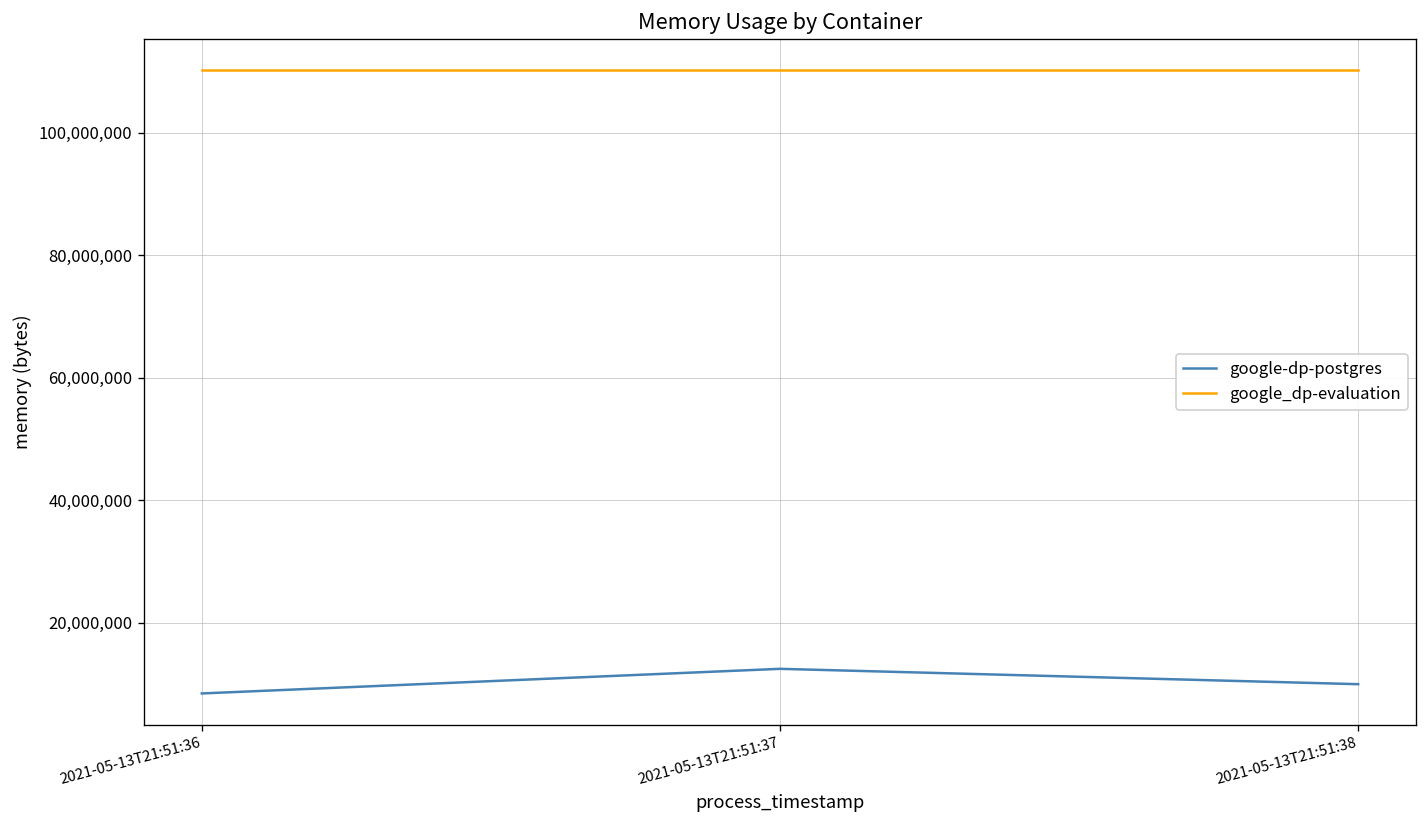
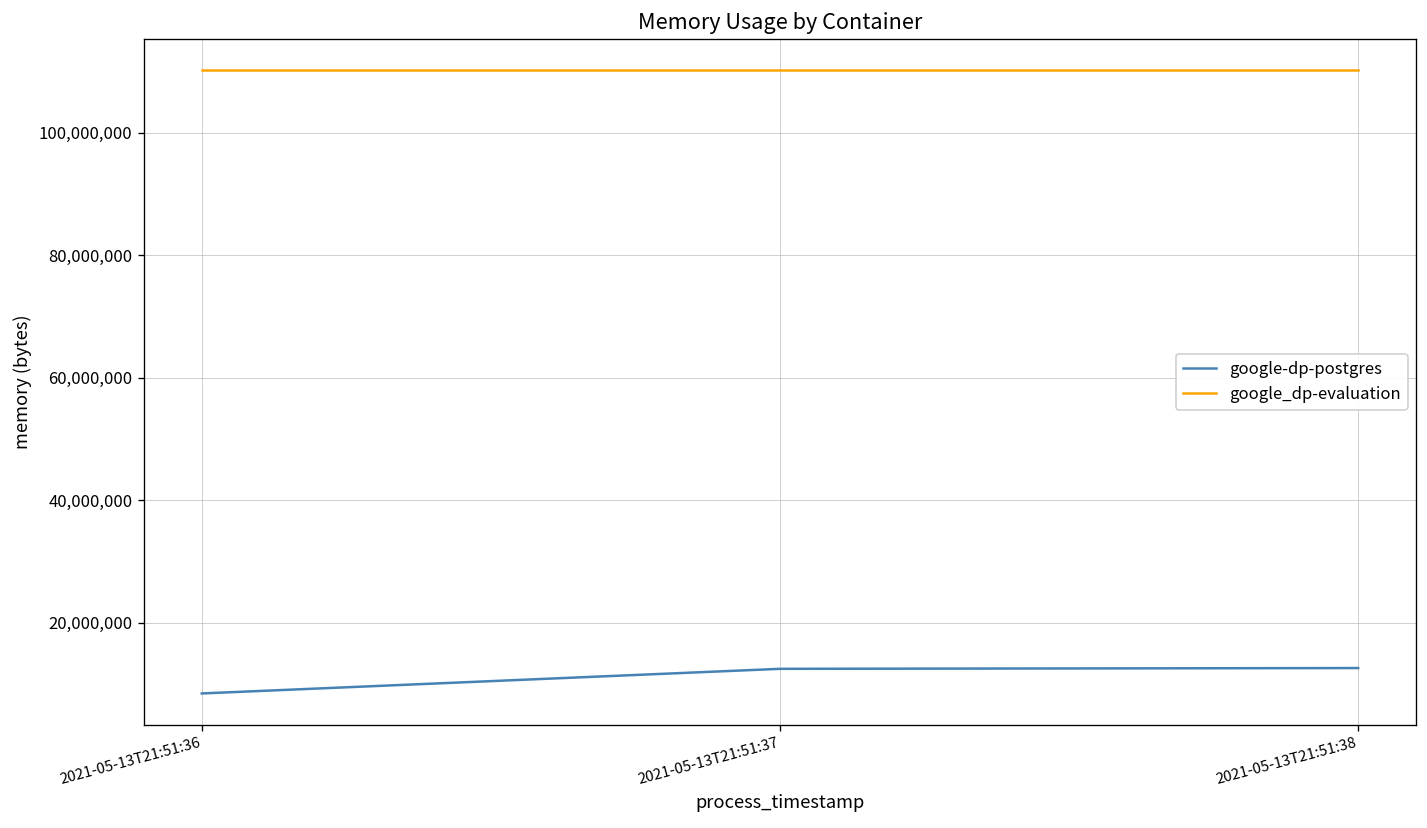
  {
    "google-dp-postgres": {
      "2021-05-13T21:51:36": "8,000,000",
      "2021-05-13T21:51:37": "12,000,000",
-     "2021-05-13T21:51:38": "10,000,000"
+     "2021-05-13T21:51:38": "13,000,000"
    },
    "google_dp-evaluation": {
      "2021-05-13T21:51:36": "110,000,000",
      "2021-05-13T21:51:37": "110,000,000",
      "2021-05-13T21:51:38": "110,000,000"
    }
  }
